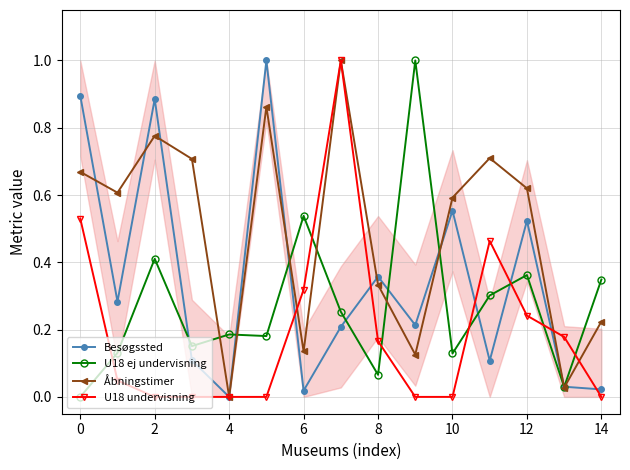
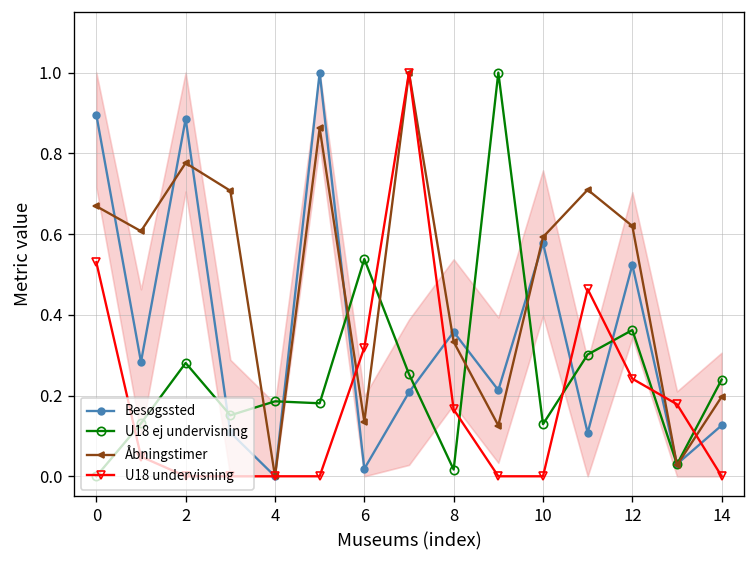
  {
    "Besøgssted": {
      "0": 0.90,
      "2": 0.89,
      "6": 0.02,
      "8": 0.36,
-     "10": 0.55,
+     "10": 0.58,
      "12": 0.52,
-     "14": 0.02
+     "14": 0.13
    },
    "U18 ej undervisning": {
-     "2": 0.41,
+     "2": 0.28,
      "6": 0.54,
-     "8": 0.07,
+     "8": 0.02,
      "10": 0.13,
      "12": 0.36,
-     "14": 0.35
+     "14": 0.24
    },
    "Åbningstimer": {
      "0": 0.67,
      "2": 0.78,
      "6": 0.14,
      "8": 0.33,
      "10": 0.59,
      "12": 0.62,
-     "14": 0.22
+     "14": 0.20
    },
    "U18 undervisning": {
      "0": 0.53,
      "6": 0.32,
      "8": 0.17,
      "10": 0.00,
      "12": 0.24,
      "14": 0.00
    }
  }
